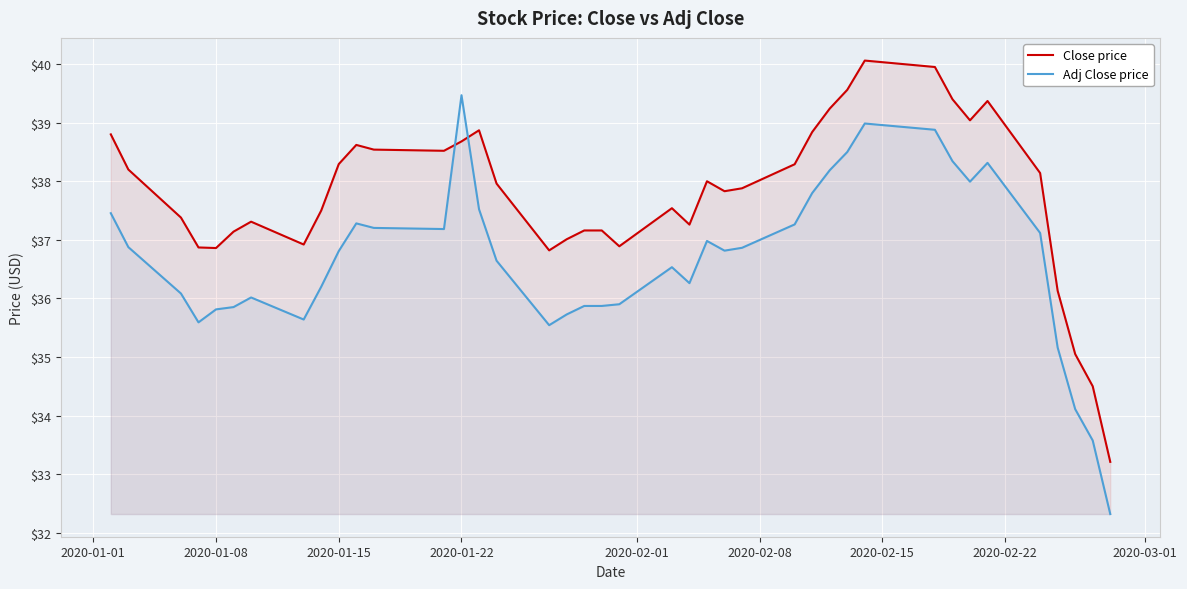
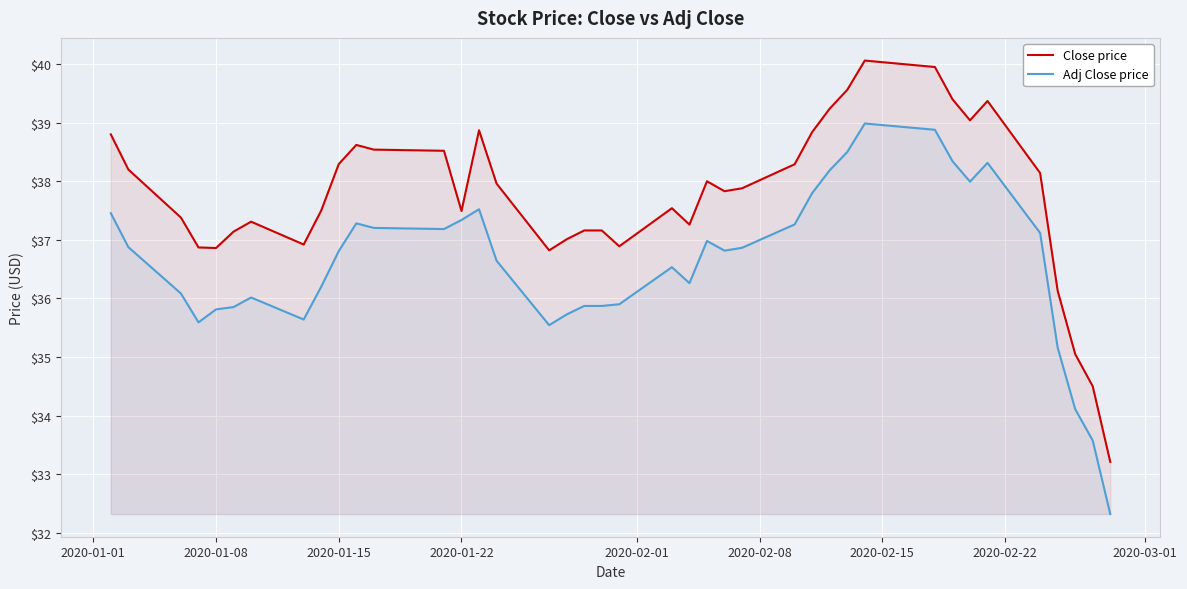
  {
    "Close price": {
      "2020-01-08": "$36.9",
      "2020-01-15": "$38.3",
-     "2020-01-22": "$38.7"
+     "2020-01-22": "$37.5"
    },
    "Adj Close price": {
      "2020-01-08": "$35.8",
      "2020-01-15": "$36.8",
-     "2020-01-22": "$39.5"
+     "2020-01-22": "$37.3"
    }
  }
